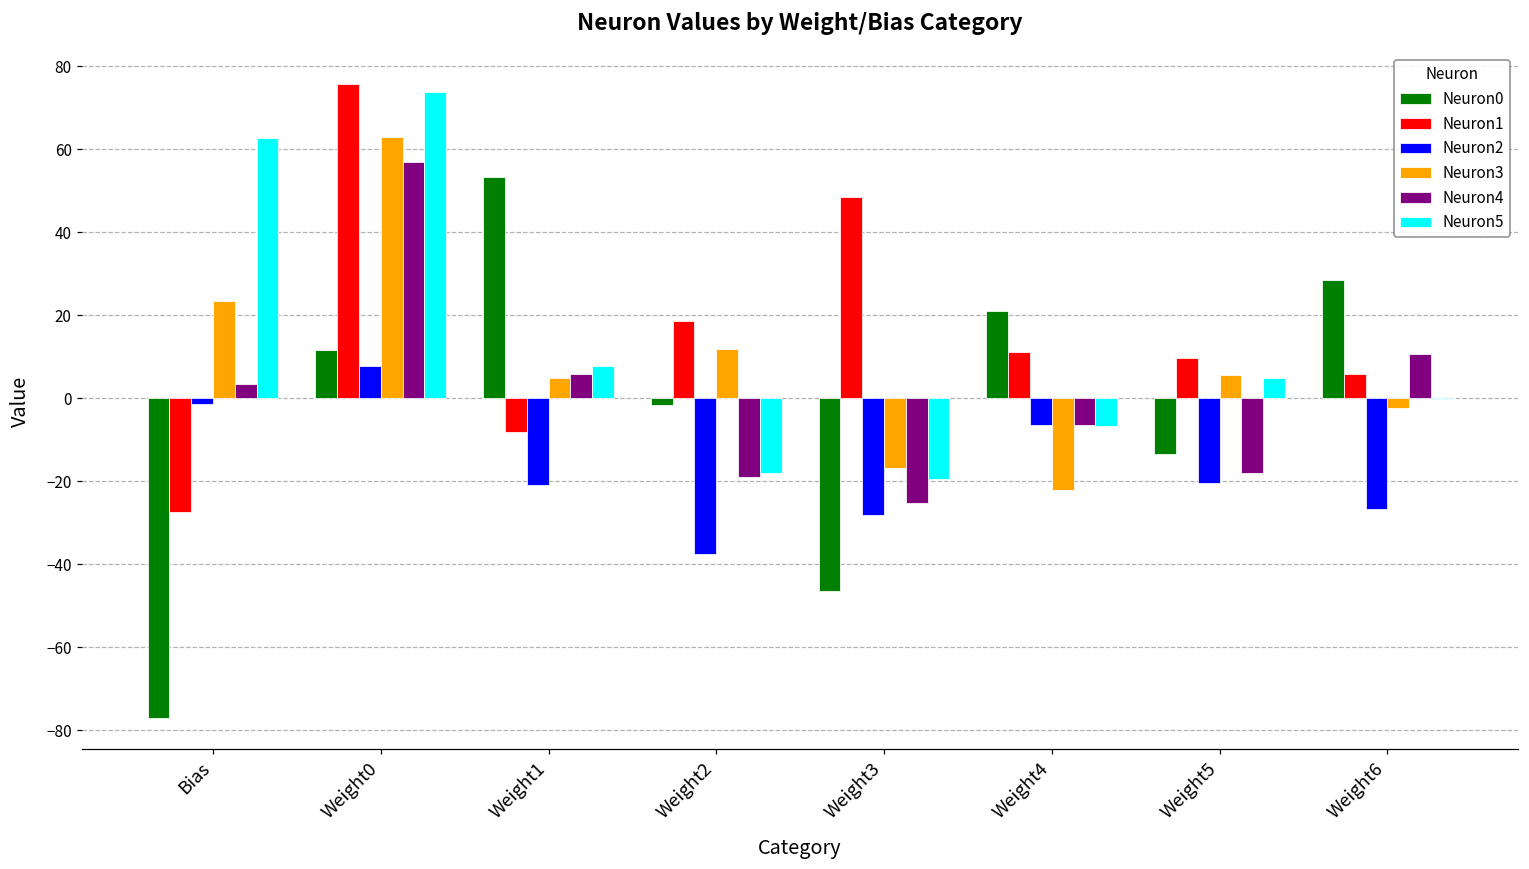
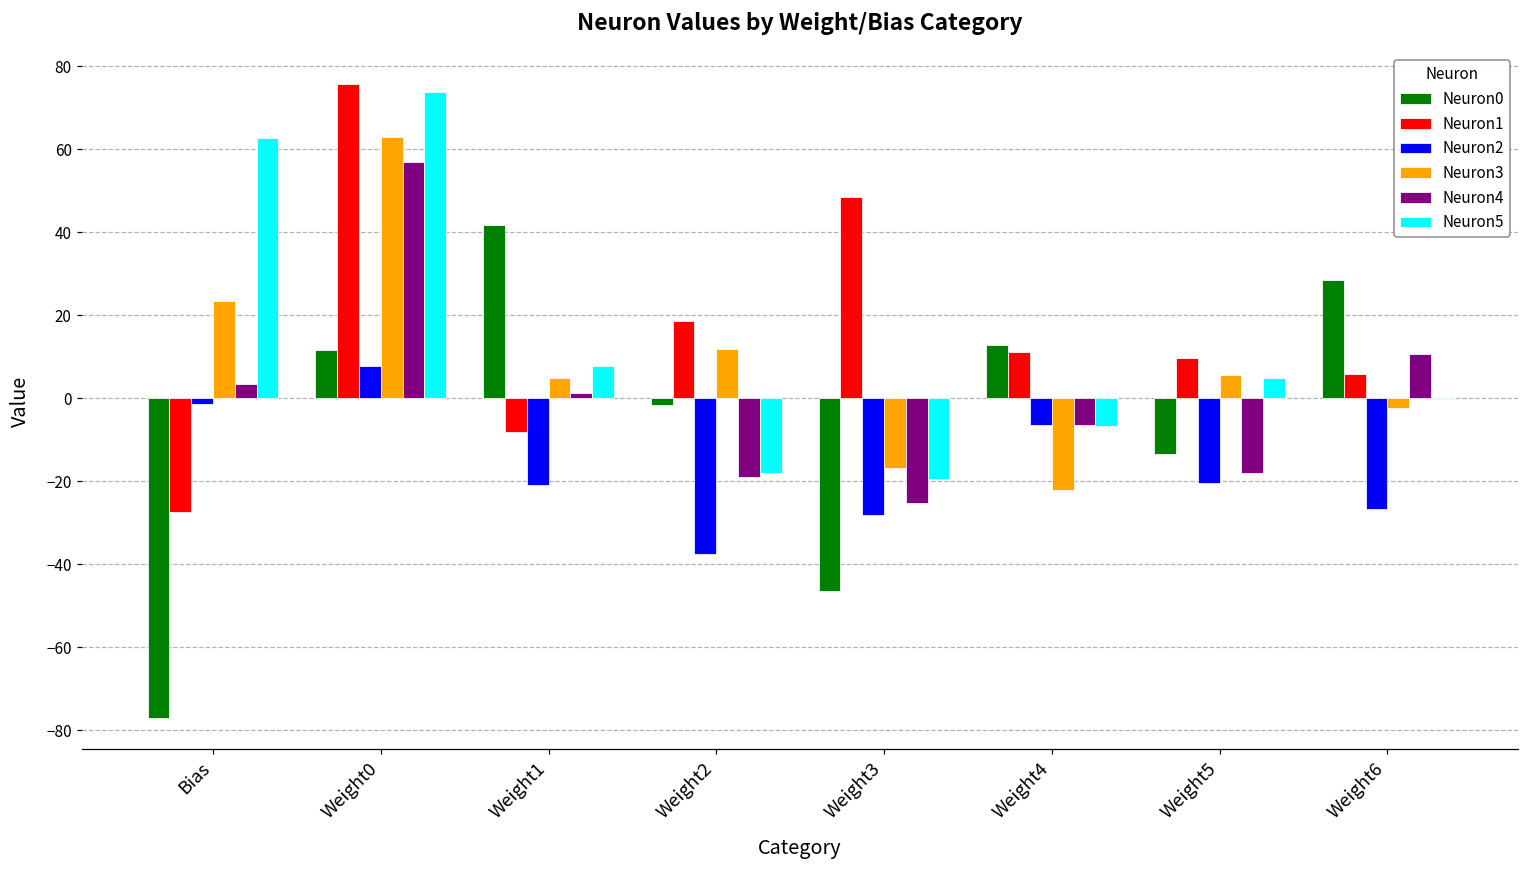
  {
    "Neuron0": {
      "Bias": -77,
      "Weight0": 12,
-     "Weight1": 53,
+     "Weight1": 42,
      "Weight2": -2,
      "Weight3": -47,
-     "Weight4": 21,
+     "Weight4": 13,
      "Weight5": -13,
      "Weight6": 28
    },
    "Neuron1": {
      "Bias": -27,
      "Weight0": 76,
      "Weight1": -8,
      "Weight2": 19,
      "Weight3": 48,
      "Weight4": 11,
      "Weight5": 10,
      "Weight6": 6
    },
    "Neuron2": {
      "Bias": -1,
      "Weight0": 8,
      "Weight1": -21,
      "Weight2": -37,
      "Weight3": -28,
      "Weight4": -6,
      "Weight5": -20,
      "Weight6": -27
    },
    "Neuron3": {
      "Bias": 24,
      "Weight0": 63,
      "Weight1": 5,
      "Weight2": 12,
      "Weight3": -17,
      "Weight4": -22,
      "Weight5": 6,
      "Weight6": -2
    },
    "Neuron4": {
      "Bias": 3,
      "Weight0": 57,
-     "Weight1": 6,
+     "Weight1": 1,
      "Weight2": -19,
      "Weight3": -25,
      "Weight4": -6,
      "Weight5": -18,
      "Weight6": 11
    },
    "Neuron5": {
      "Bias": 63,
      "Weight0": 74,
      "Weight1": 8,
      "Weight2": -18,
      "Weight3": -20,
      "Weight4": -7,
      "Weight5": 5
    }
  }
